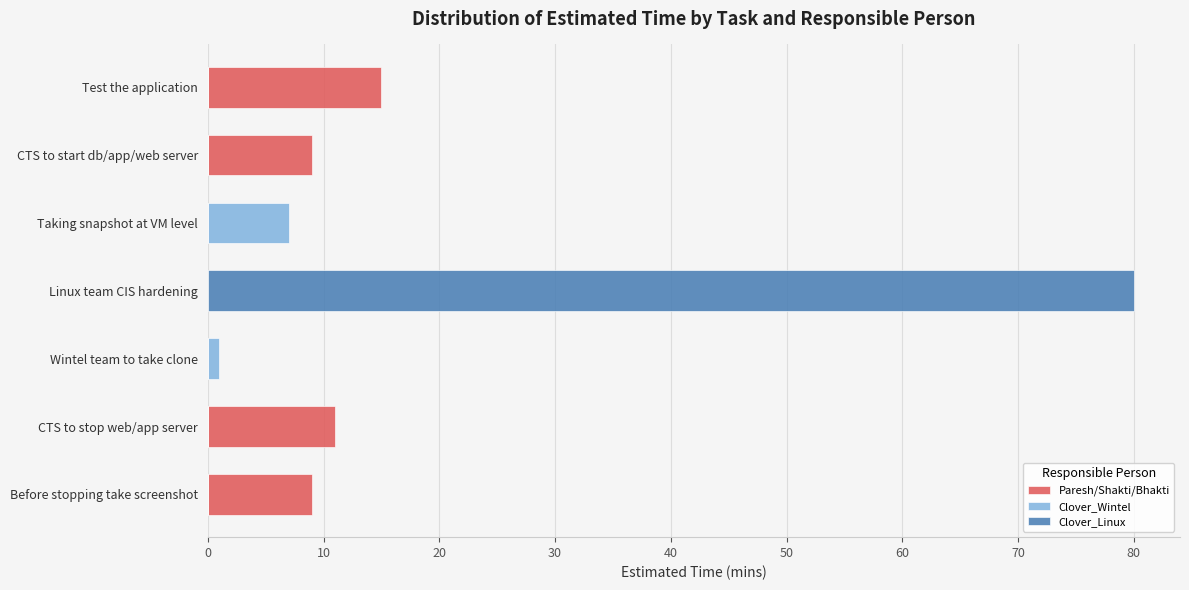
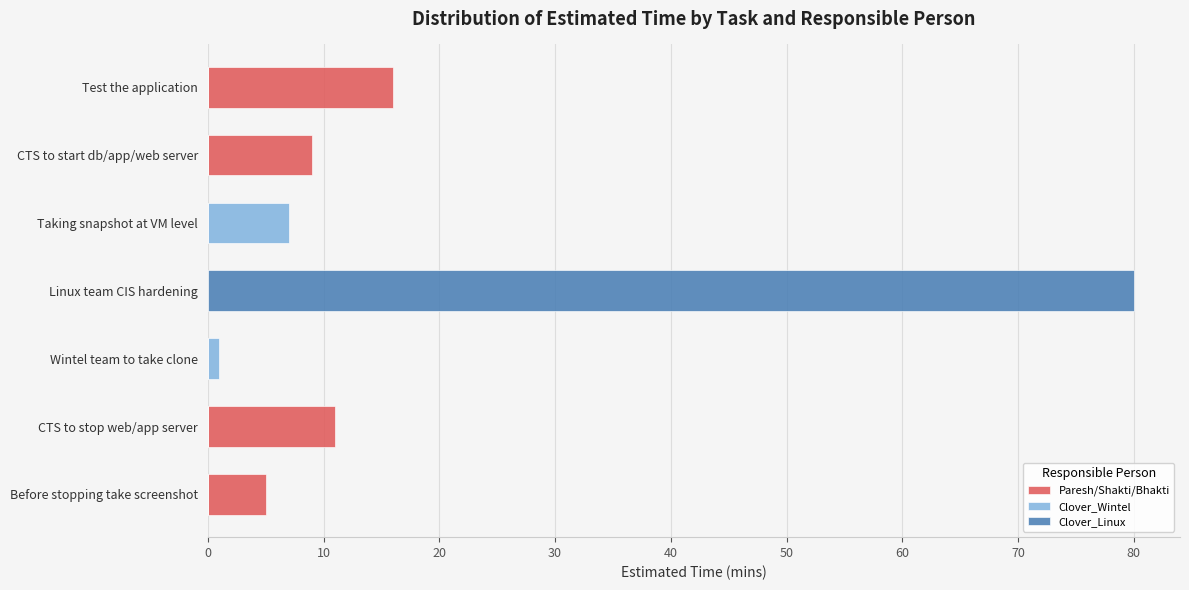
  {
    "Paresh/Shakti/Bhakti": {
-     "Test the application": 15,
+     "Test the application": 16,
      "CTS to start db/app/web server": 9,
      "Taking snapshot at VM level": 0,
      "Linux team CIS hardening": 0,
      "Wintel team to take clone": 0,
      "CTS to stop web/app server": 11,
-     "Before stopping take screenshot": 9
+     "Before stopping take screenshot": 5
    },
    "Clover_Wintel": {
      "Test the application": 0,
      "CTS to start db/app/web server": 0,
      "Taking snapshot at VM level": 7,
      "Linux team CIS hardening": 0,
      "Wintel team to take clone": 1,
      "CTS to stop web/app server": 0,
      "Before stopping take screenshot": 0
    },
    "Clover_Linux": {
      "Test the application": 0,
      "CTS to start db/app/web server": 0,
      "Taking snapshot at VM level": 0,
      "Linux team CIS hardening": 80,
      "Wintel team to take clone": 0,
      "CTS to stop web/app server": 0,
      "Before stopping take screenshot": 0
    }
  }
